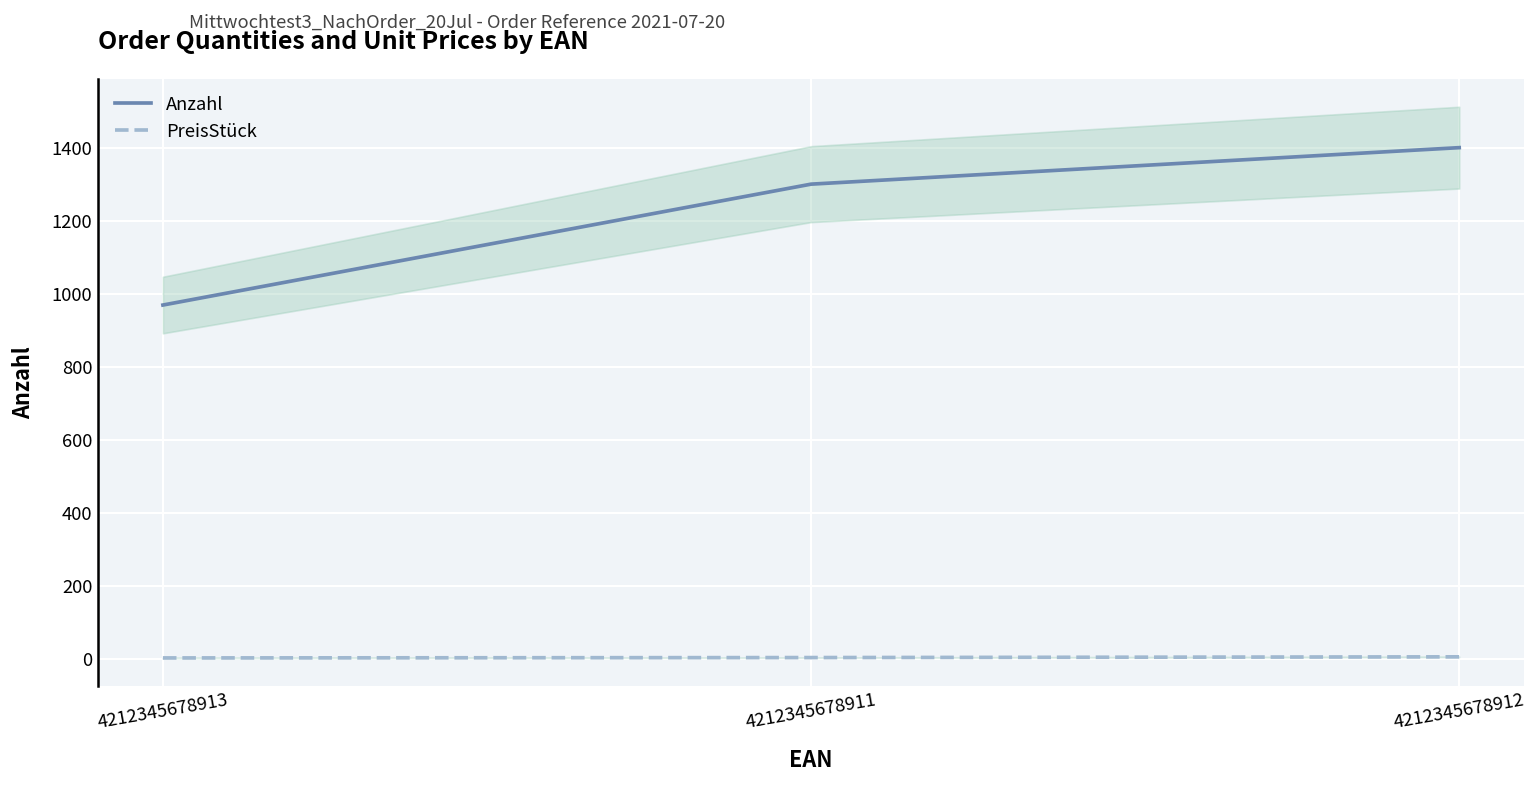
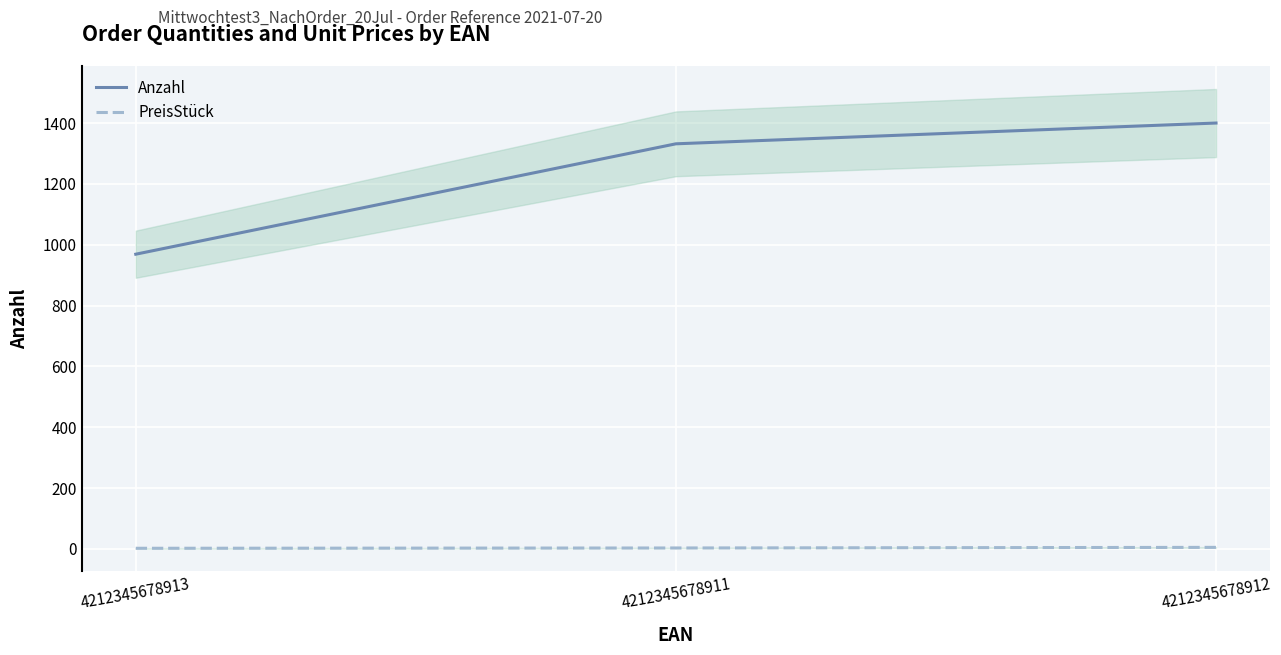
  {
    "Anzahl": {
      "4212345678913": 970,
-     "4212345678911": 1300,
+     "4212345678911": 1330,
      "4212345678912": 1400
    }
  }
